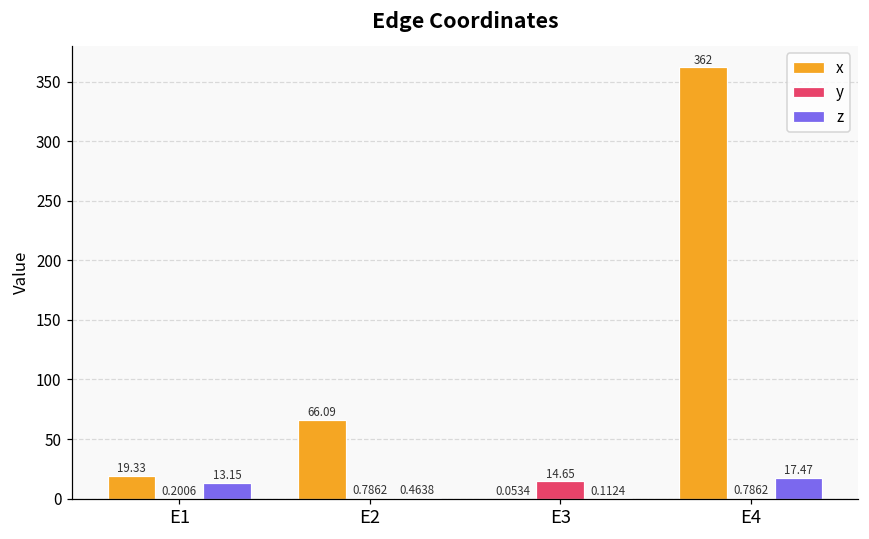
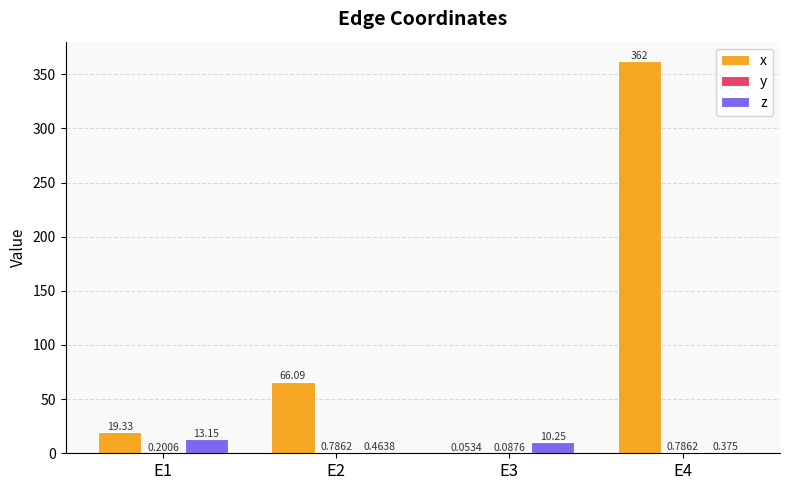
  {
    "x": {
      "E1": 19.33,
      "E2": 66.09,
      "E3": 0.0534,
      "E4": 362
    },
    "y": {
      "E1": 0.2006,
      "E2": 0.7862,
-     "E3": 14.65,
+     "E3": 0.0876,
      "E4": 0.7862
    },
    "z": {
      "E1": 13.15,
      "E2": 0.4638,
-     "E3": 0.1124,
-     "E4": 17.47
+     "E3": 10.25,
+     "E4": 0.375
    }
  }
